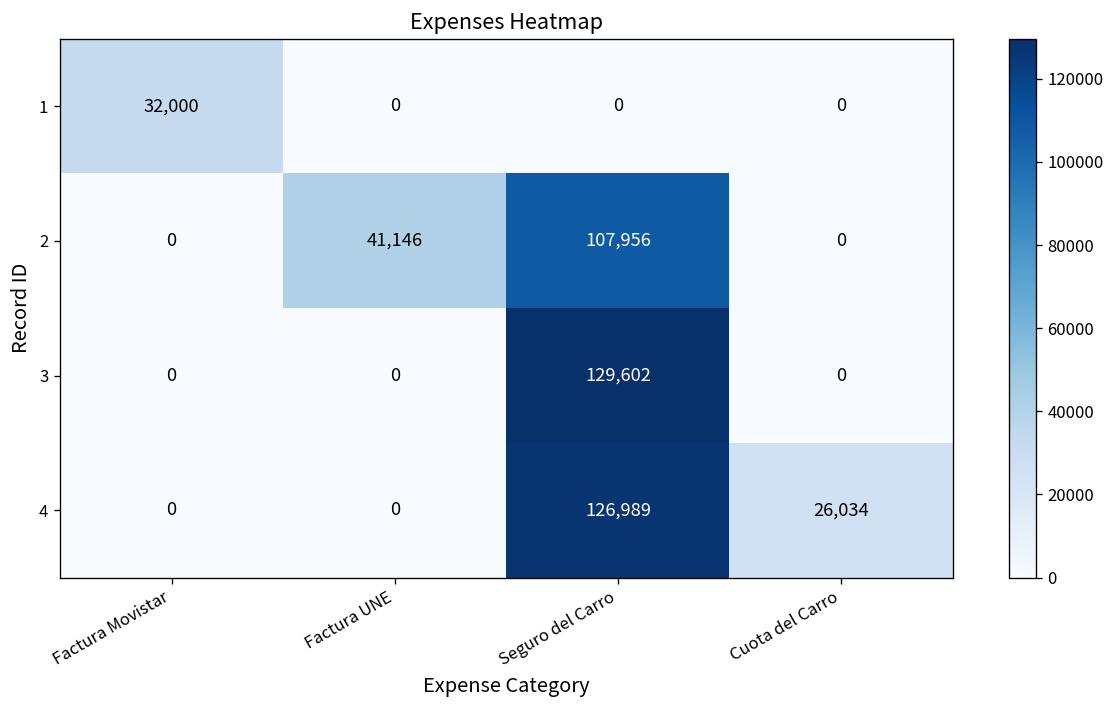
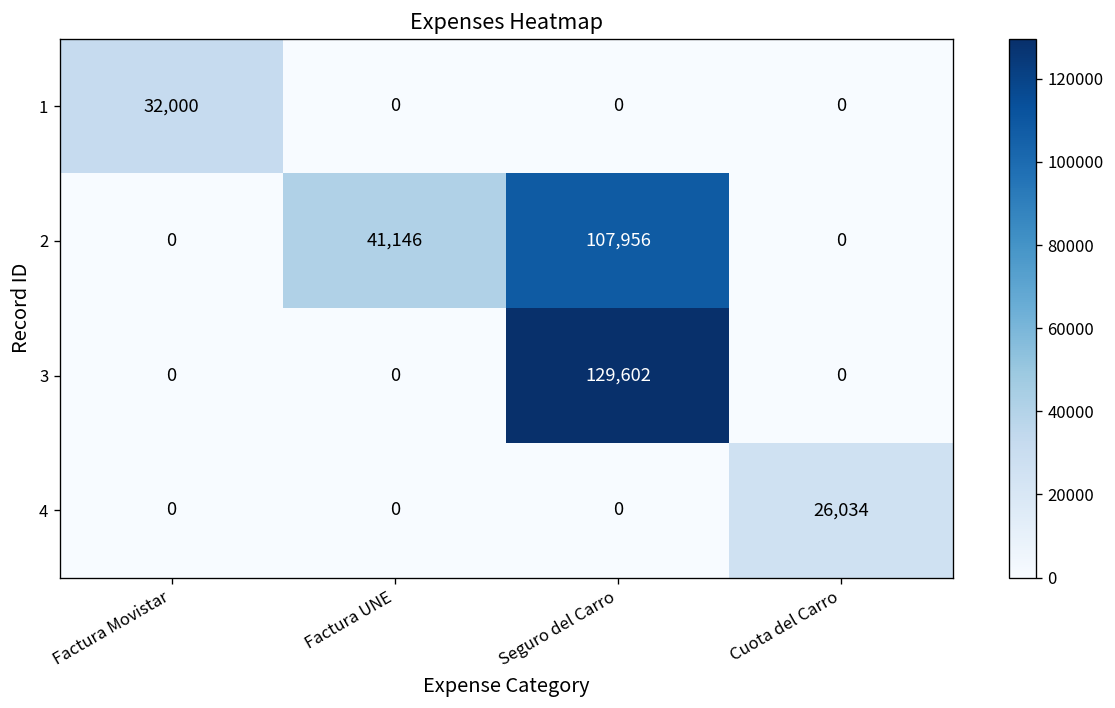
  {
    "1": {
      "Factura Movistar": "32,000",
      "Factura UNE": "0",
      "Seguro del Carro": "0",
      "Cuota del Carro": "0"
    },
    "2": {
      "Factura Movistar": "0",
      "Factura UNE": "41,146",
      "Seguro del Carro": "107,956",
      "Cuota del Carro": "0"
    },
    "3": {
      "Factura Movistar": "0",
      "Factura UNE": "0",
      "Seguro del Carro": "129,602",
      "Cuota del Carro": "0"
    },
    "4": {
      "Factura Movistar": "0",
      "Factura UNE": "0",
-     "Seguro del Carro": "126,989",
+     "Seguro del Carro": "0",
      "Cuota del Carro": "26,034"
    }
  }
